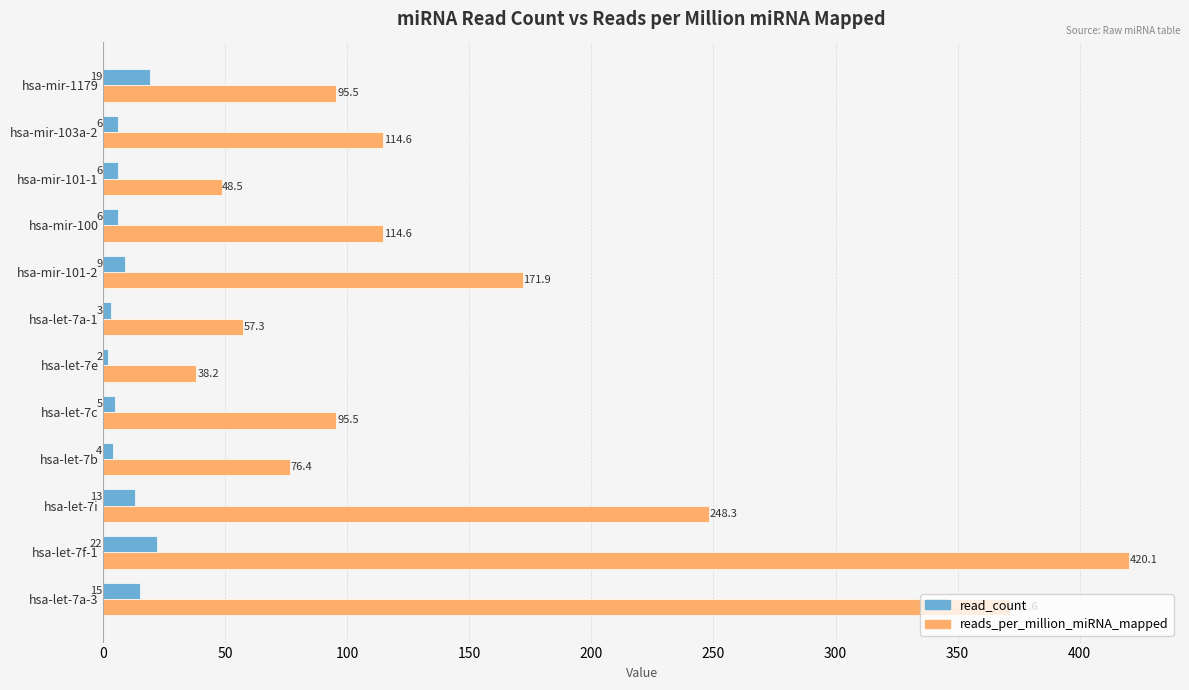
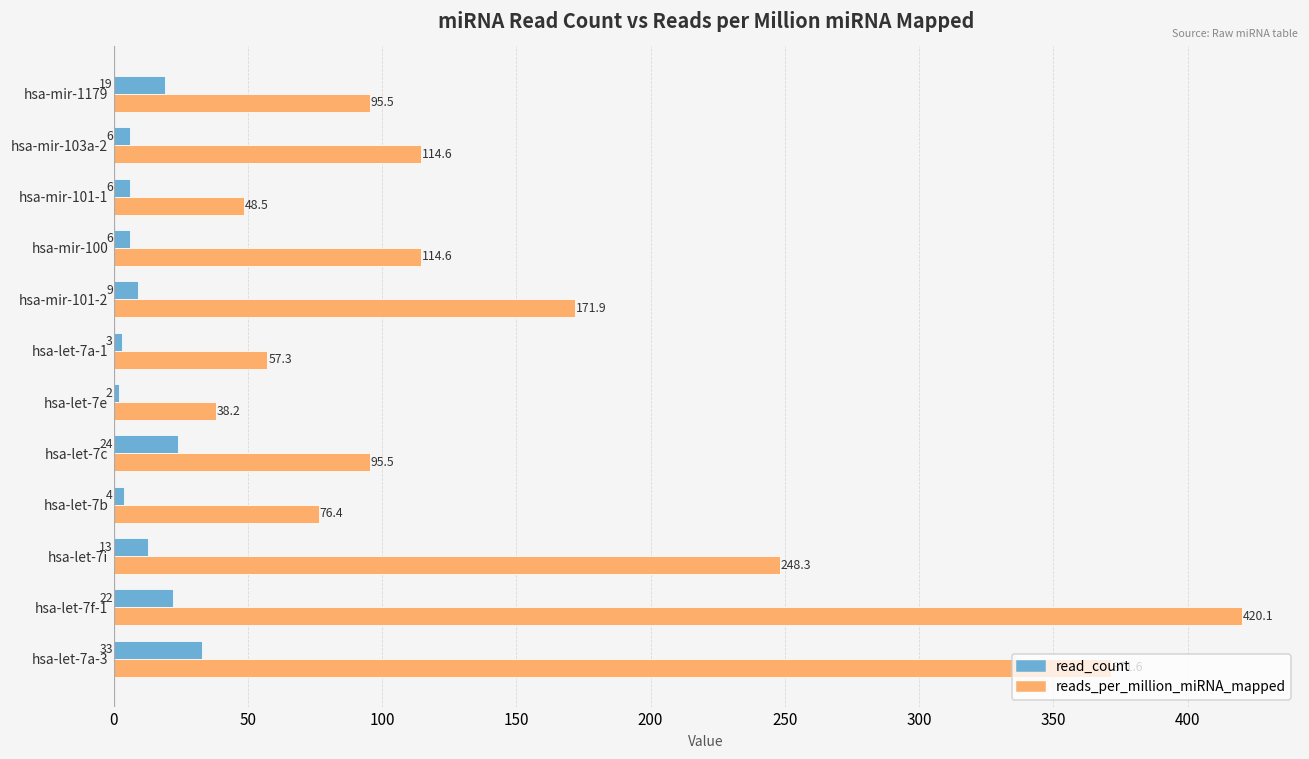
  {
    "read_count": {
      "hsa-mir-103a-2": 6,
      "hsa-mir-101-1": 6,
      "hsa-mir-100": 6,
      "hsa-mir-101-2": 9,
      "hsa-let-7a-1": 3,
      "hsa-let-7e": 2,
-     "hsa-let-7c": 5,
+     "hsa-let-7c": 24,
      "hsa-let-7b": 4,
-     "hsa-let-7a-3": 15
+     "hsa-let-7a-3": 33
    },
    "reads_per_million_miRNA_mapped": {
      "hsa-mir-1179": 95.5,
      "hsa-mir-103a-2": 114.6,
      "hsa-mir-101-1": 48.5,
      "hsa-mir-100": 114.6,
      "hsa-mir-101-2": 171.9,
      "hsa-let-7a-1": 57.3,
      "hsa-let-7e": 38.2,
      "hsa-let-7c": 95.5,
      "hsa-let-7b": 76.4,
      "hsa-let-7i": 248.3,
      "hsa-let-7f-1": 420.1
    }
  }
